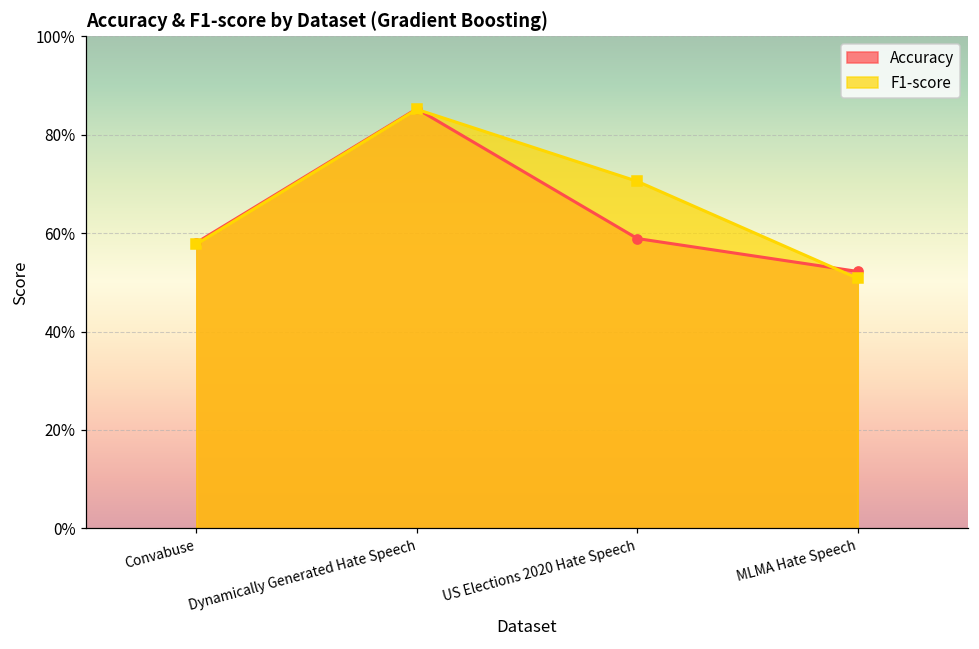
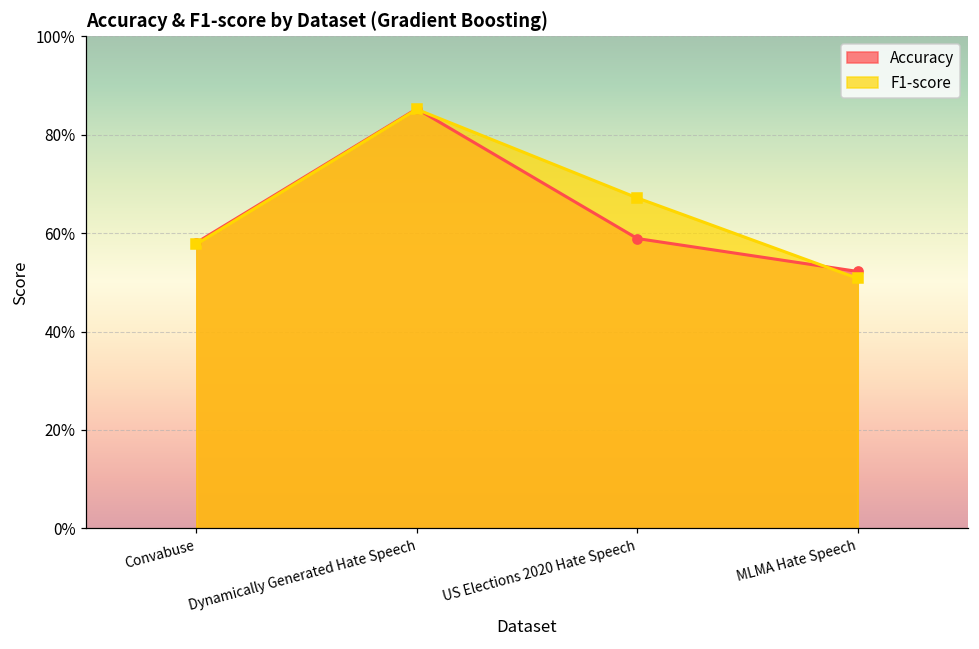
  {
    "Accuracy": {
      "US Elections 2020 Hate Speech": "59%",
      "MLMA Hate Speech": "52%"
    },
    "F1-score": {
-     "US Elections 2020 Hate Speech": "71%",
+     "US Elections 2020 Hate Speech": "67%",
      "MLMA Hate Speech": "51%"
    }
  }
